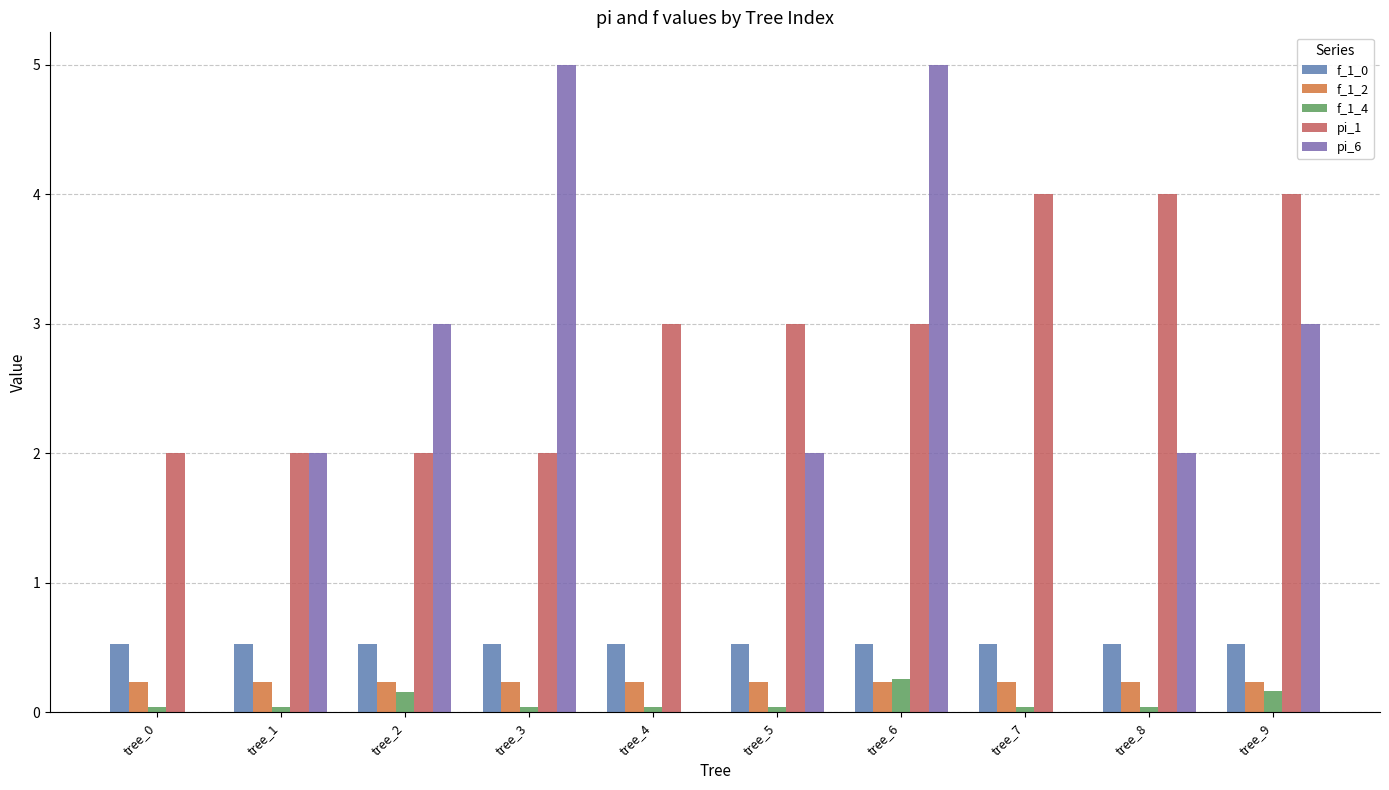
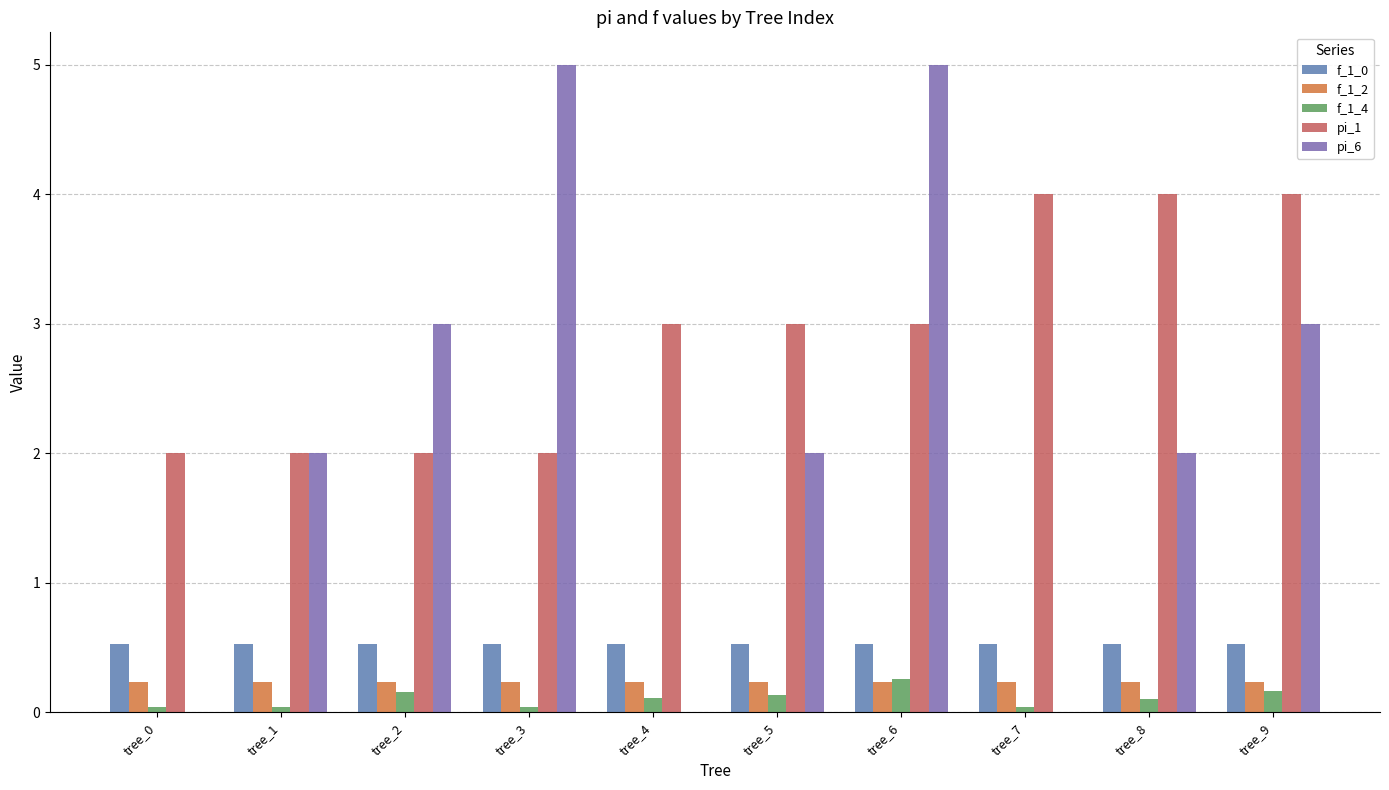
  {
    "f_1_4": {
      "tree_0": 0.04,
      "tree_1": 0.04,
      "tree_2": 0.16,
      "tree_3": 0.04,
-     "tree_4": 0.04,
-     "tree_5": 0.04,
+     "tree_4": 0.11,
+     "tree_5": 0.13,
      "tree_6": 0.26,
      "tree_7": 0.04,
-     "tree_8": 0.04,
+     "tree_8": 0.10,
      "tree_9": 0.16
    }
  }
